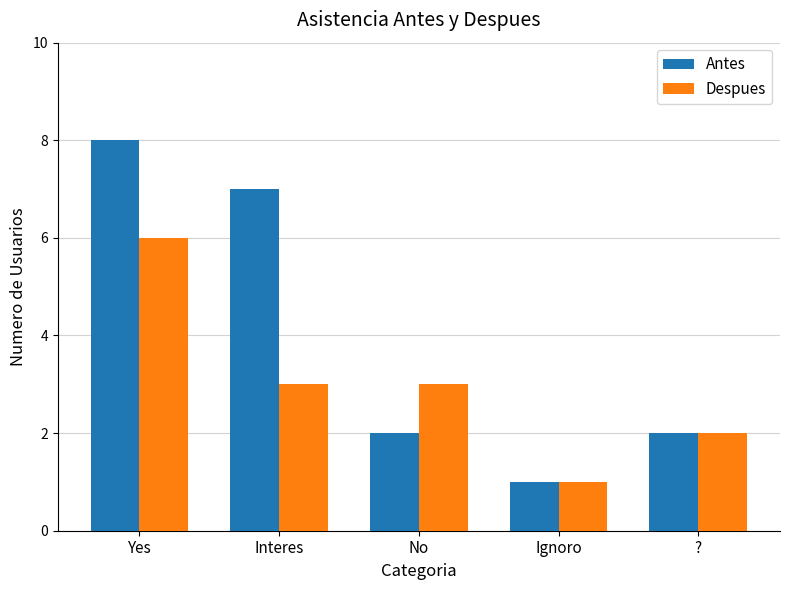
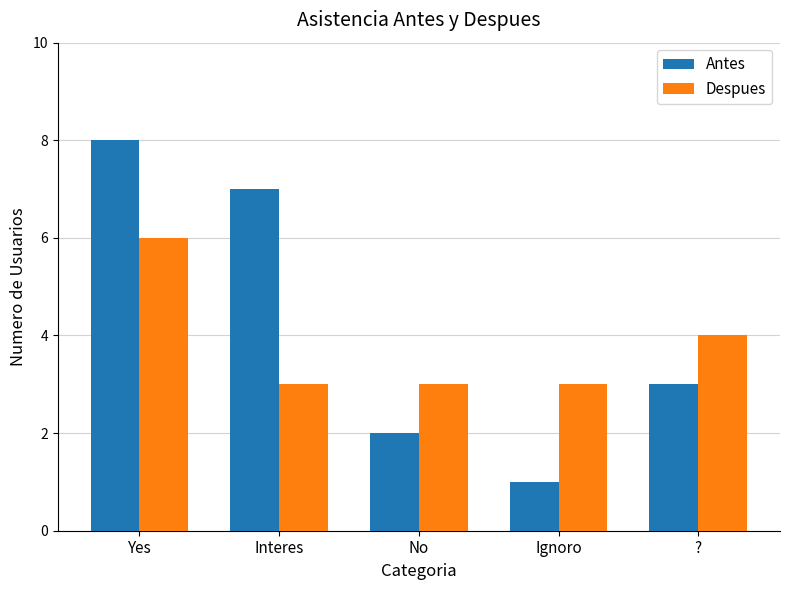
  {
    "Antes": {
      "Yes": 8,
      "Interes": 7,
      "No": 2,
      "Ignoro": 1,
-     "?": 2
+     "?": 3
    },
    "Despues": {
      "Yes": 6,
      "Interes": 3,
      "No": 3,
-     "Ignoro": 1,
-     "?": 2
+     "Ignoro": 3,
+     "?": 4
    }
  }
